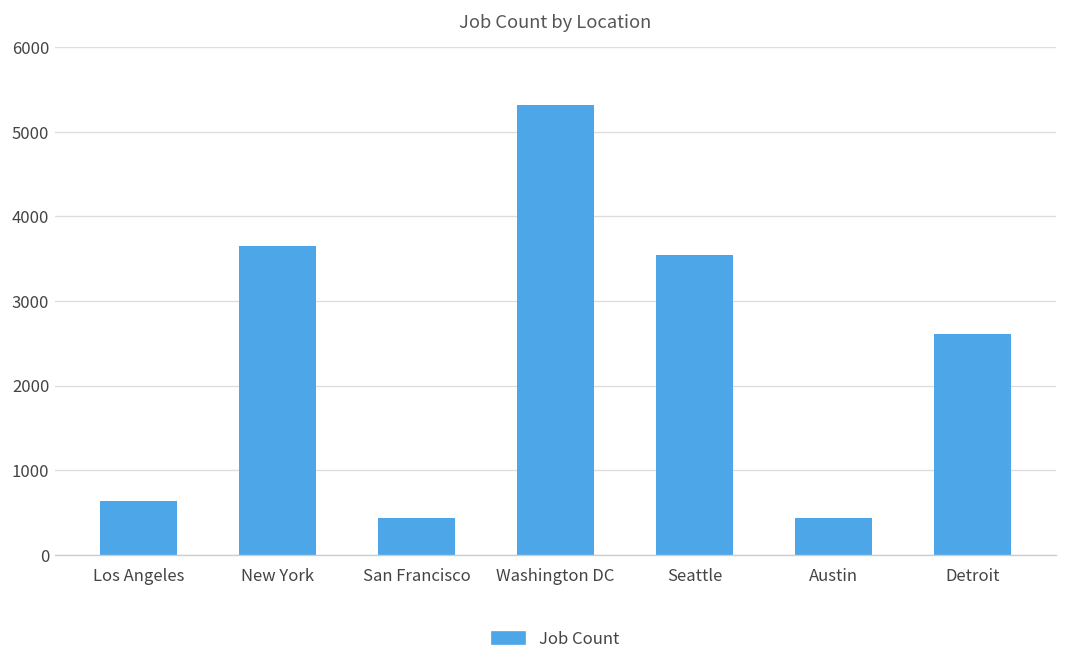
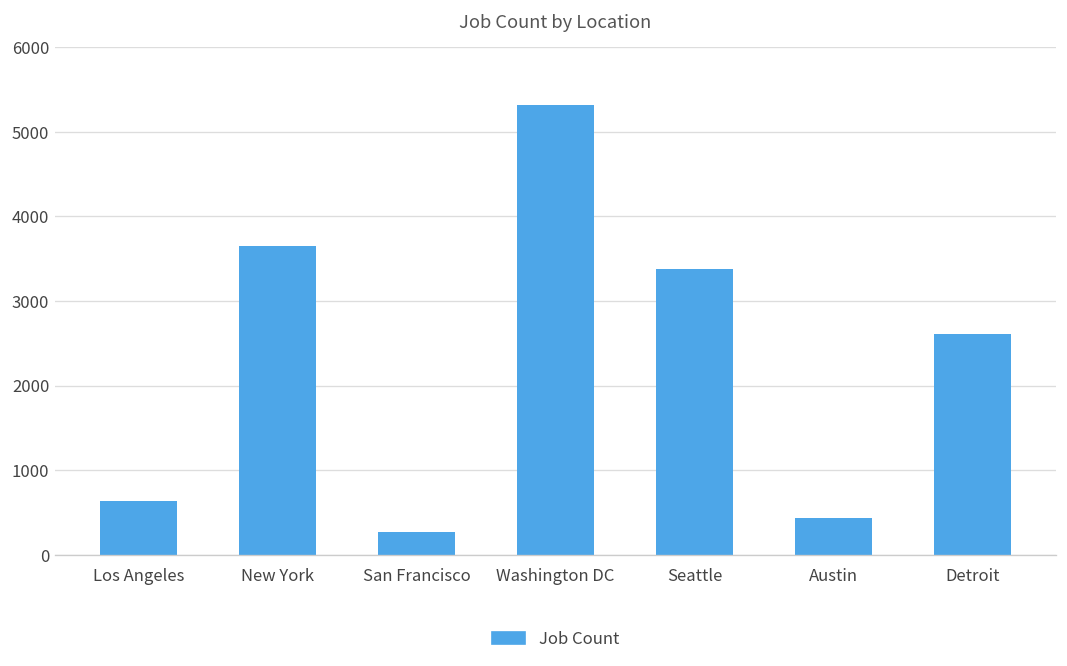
  {
    "Los Angeles": 600,
    "New York": 3600,
-   "San Francisco": 400,
+   "San Francisco": 300,
    "Washington DC": 5300,
-   "Seattle": 3500,
+   "Seattle": 3400,
    "Austin": 400,
    "Detroit": 2600
  }
